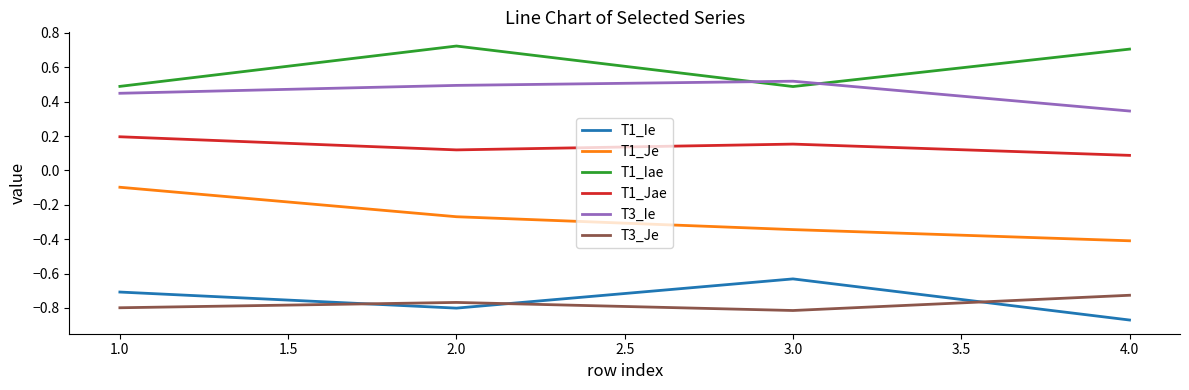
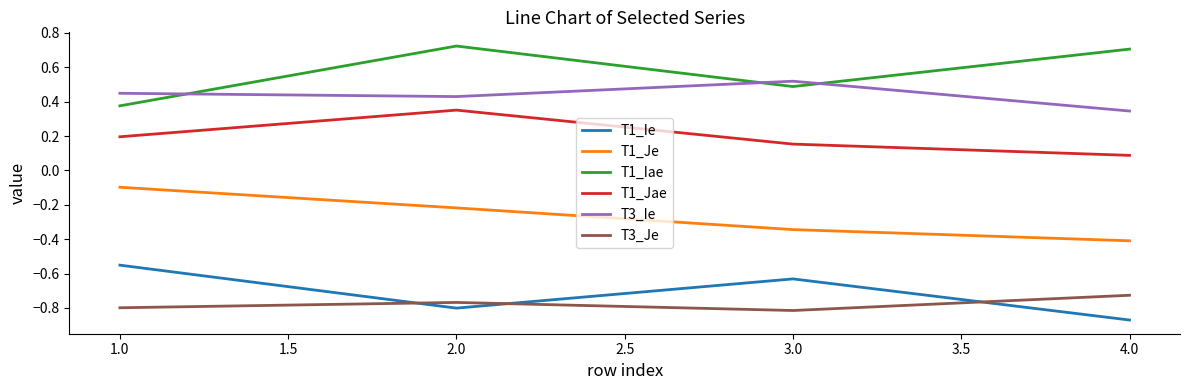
  {
    "T1_Ie": {
-     "1.0": -0.71,
+     "1.0": -0.55,
      "2.0": -0.80,
      "3.0": -0.63,
      "4.0": -0.87
    },
    "T1_Je": {
      "1.0": -0.10,
-     "2.0": -0.27,
+     "2.0": -0.22,
      "3.0": -0.34,
      "4.0": -0.41
    },
    "T1_Iae": {
-     "1.0": 0.49,
+     "1.0": 0.38,
      "2.0": 0.72,
      "3.0": 0.49,
      "4.0": 0.71
    },
    "T1_Jae": {
      "1.0": 0.20,
-     "2.0": 0.12,
+     "2.0": 0.35,
      "3.0": 0.15,
      "4.0": 0.09
    },
    "T3_Ie": {
      "1.0": 0.45,
-     "2.0": 0.49,
+     "2.0": 0.43,
      "3.0": 0.52,
      "4.0": 0.35
    },
    "T3_Je": {
      "1.0": -0.80,
      "2.0": -0.77,
      "3.0": -0.82,
      "4.0": -0.73
    }
  }
